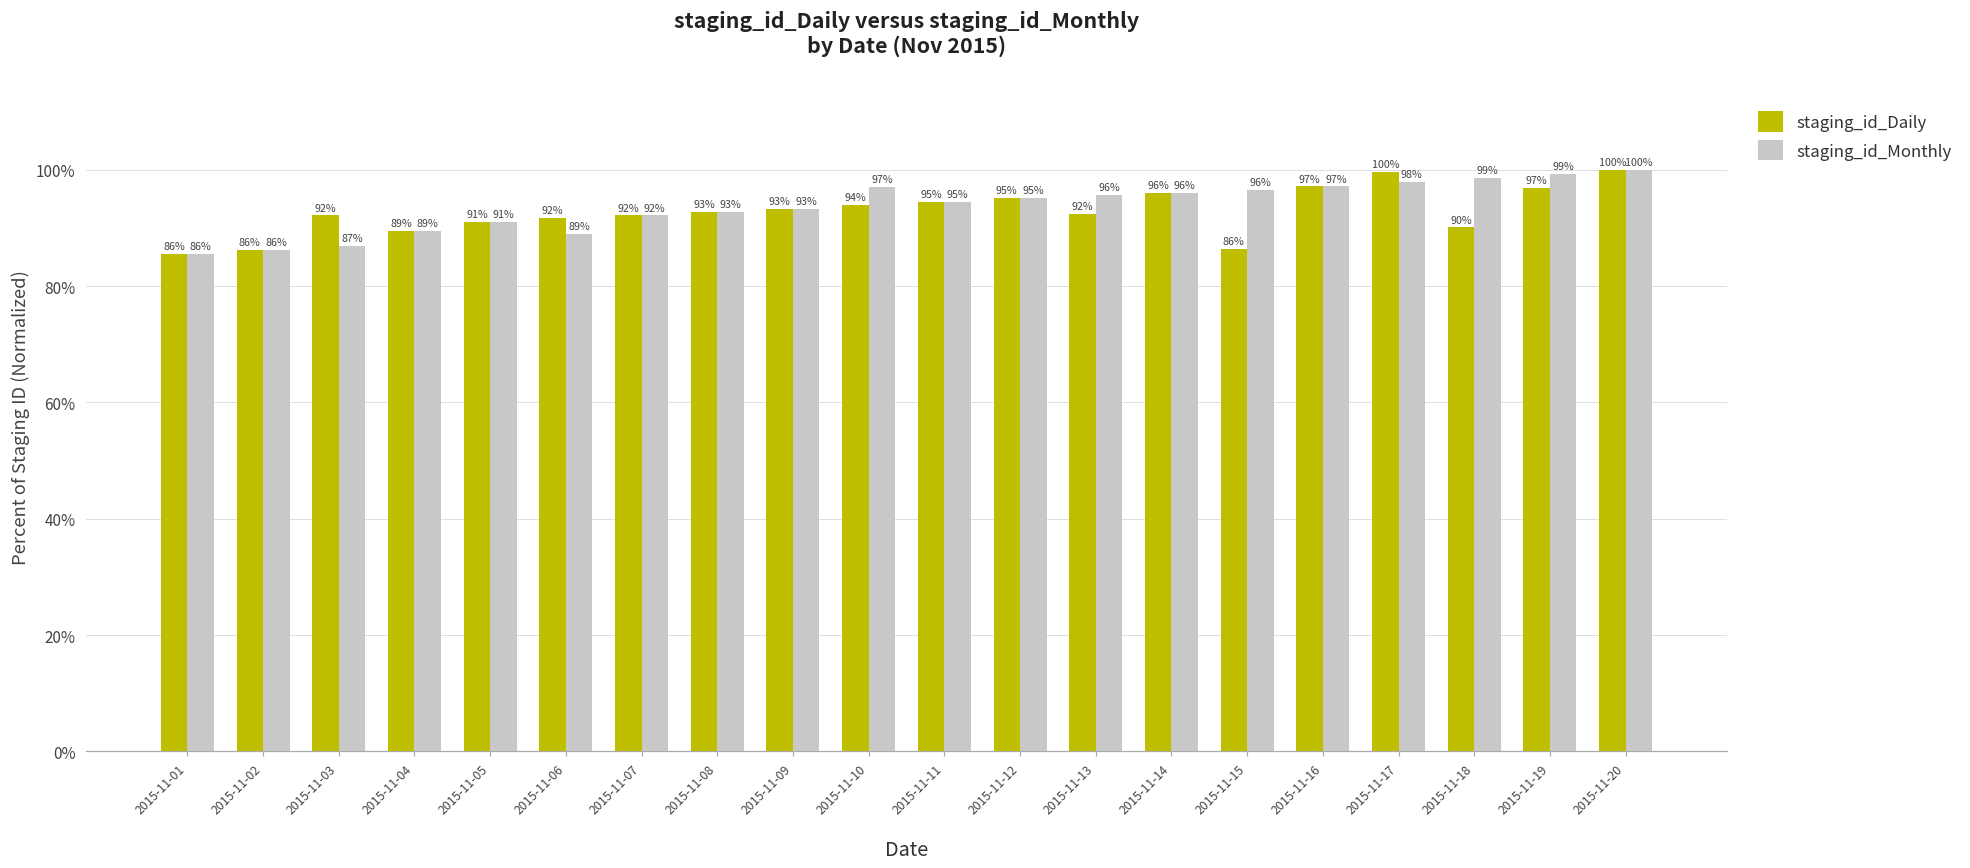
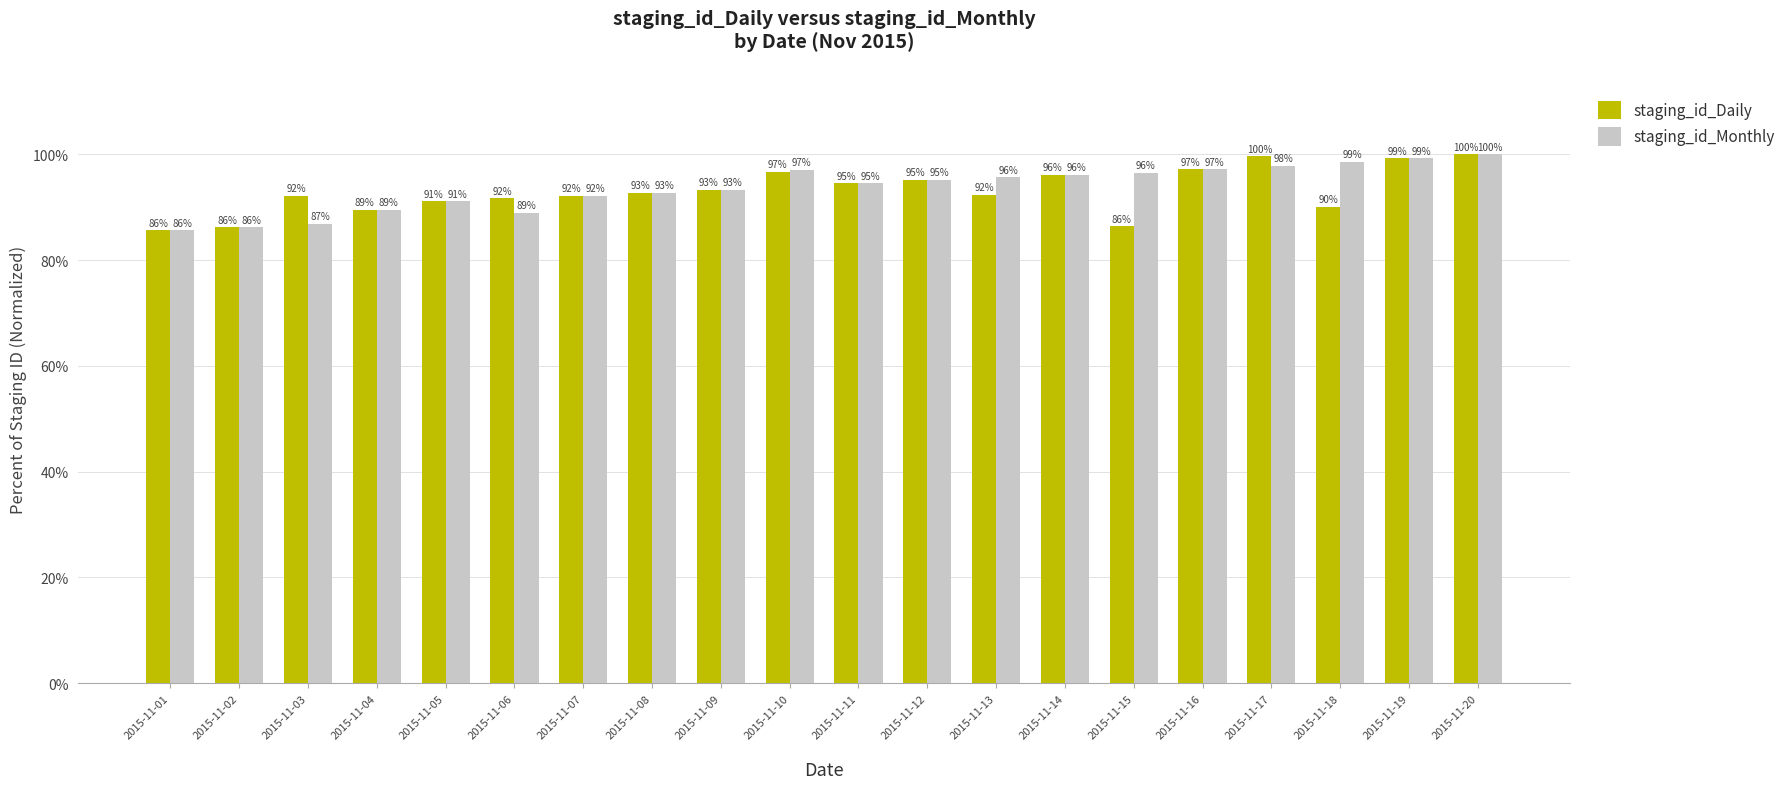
  {
    "staging_id_Daily": {
      "2015-11-01": "86%",
      "2015-11-02": "86%",
      "2015-11-03": "92%",
      "2015-11-04": "89%",
      "2015-11-05": "91%",
      "2015-11-06": "92%",
      "2015-11-07": "92%",
      "2015-11-08": "93%",
      "2015-11-09": "93%",
-     "2015-11-10": "94%",
+     "2015-11-10": "97%",
      "2015-11-11": "95%",
      "2015-11-12": "95%",
      "2015-11-13": "92%",
      "2015-11-14": "96%",
      "2015-11-15": "86%",
      "2015-11-16": "97%",
      "2015-11-17": "100%",
      "2015-11-18": "90%",
-     "2015-11-19": "97%",
+     "2015-11-19": "99%",
      "2015-11-20": "100%"
    },
    "staging_id_Monthly": {
      "2015-11-01": "86%",
      "2015-11-02": "86%",
      "2015-11-03": "87%",
      "2015-11-04": "89%",
      "2015-11-05": "91%",
      "2015-11-06": "89%",
      "2015-11-07": "92%",
      "2015-11-08": "93%",
      "2015-11-09": "93%",
      "2015-11-10": "97%",
      "2015-11-11": "95%",
      "2015-11-12": "95%",
      "2015-11-13": "96%",
      "2015-11-14": "96%",
      "2015-11-15": "96%",
      "2015-11-16": "97%",
      "2015-11-17": "98%",
      "2015-11-18": "99%",
      "2015-11-19": "99%",
      "2015-11-20": "100%"
    }
  }
